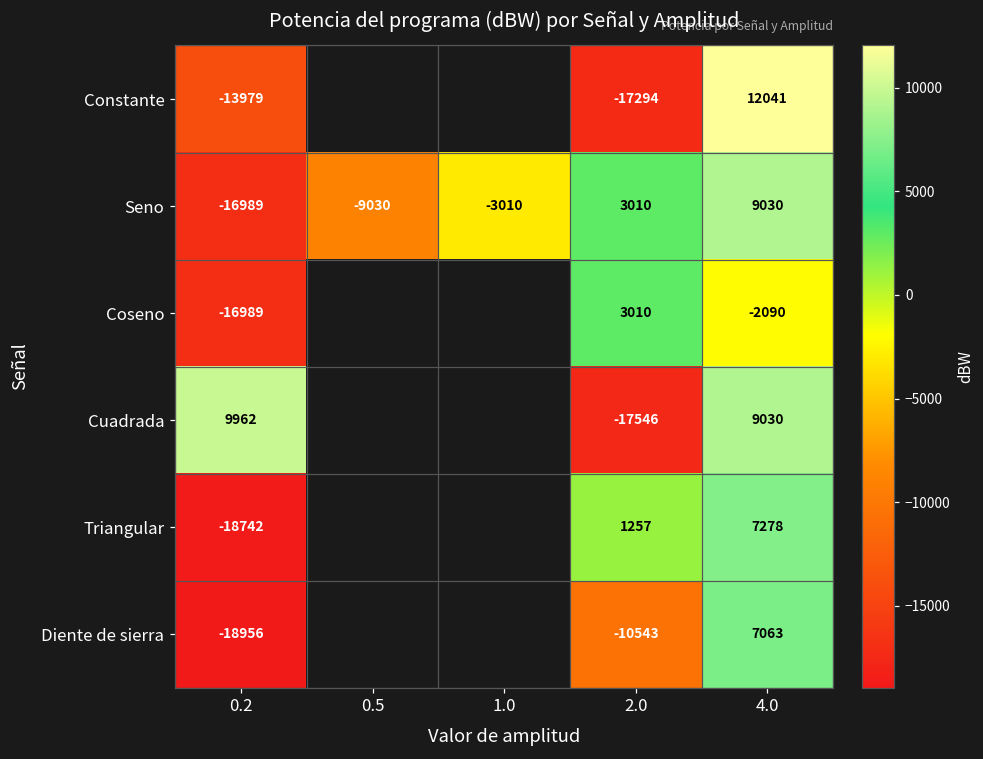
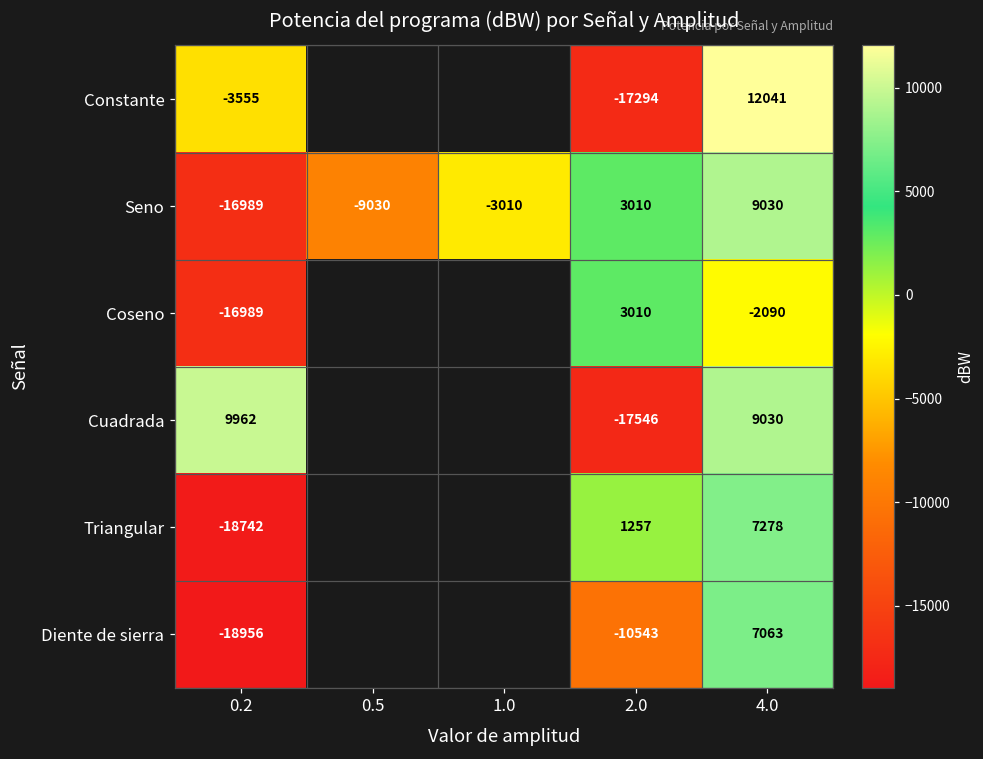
  {
    "Constante": {
-     "0.2": -13979,
+     "0.2": -3555,
      "2.0": -17294,
      "4.0": 12041
    },
    "Seno": {
      "0.2": -16989,
      "0.5": -9030,
      "1.0": -3010,
      "2.0": 3010,
      "4.0": 9030
    },
    "Coseno": {
      "0.2": -16989,
      "2.0": 3010,
      "4.0": -2090
    },
    "Cuadrada": {
      "0.2": 9962,
      "2.0": -17546,
      "4.0": 9030
    },
    "Triangular": {
      "0.2": -18742,
      "2.0": 1257,
      "4.0": 7278
    },
    "Diente de sierra": {
      "0.2": -18956,
      "2.0": -10543,
      "4.0": 7063
    }
  }
